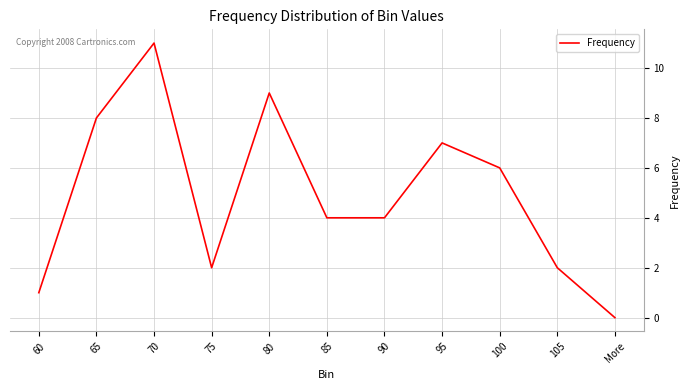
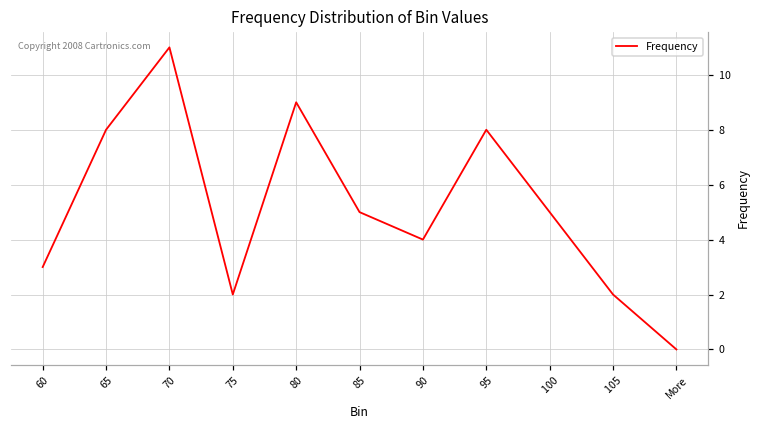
  {
-   "60": 1,
+   "60": 3,
    "65": 8,
    "75": 2,
    "80": 9,
-   "85": 4,
+   "85": 5,
    "90": 4,
-   "95": 7,
-   "100": 6,
+   "95": 8,
+   "100": 5,
    "105": 2,
    "More": 0
  }
